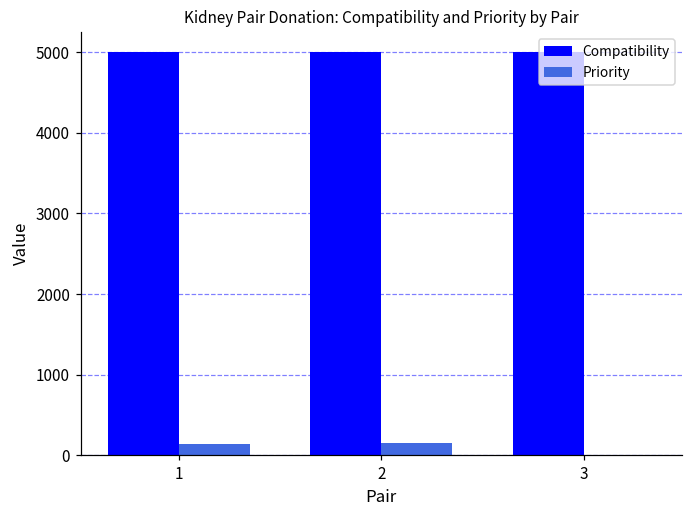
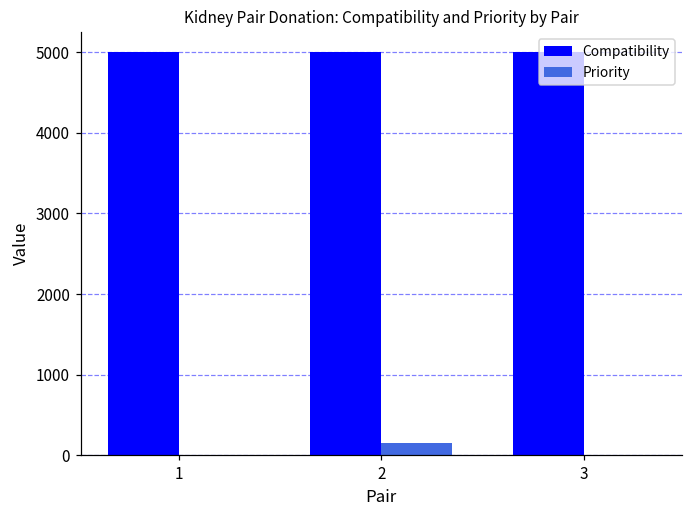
  {
    "Compatibility": {
      "1": 5000,
      "2": 5000
    },
    "Priority": {
-     "1": 100,
+     "1": 0,
      "2": 100
    }
  }
